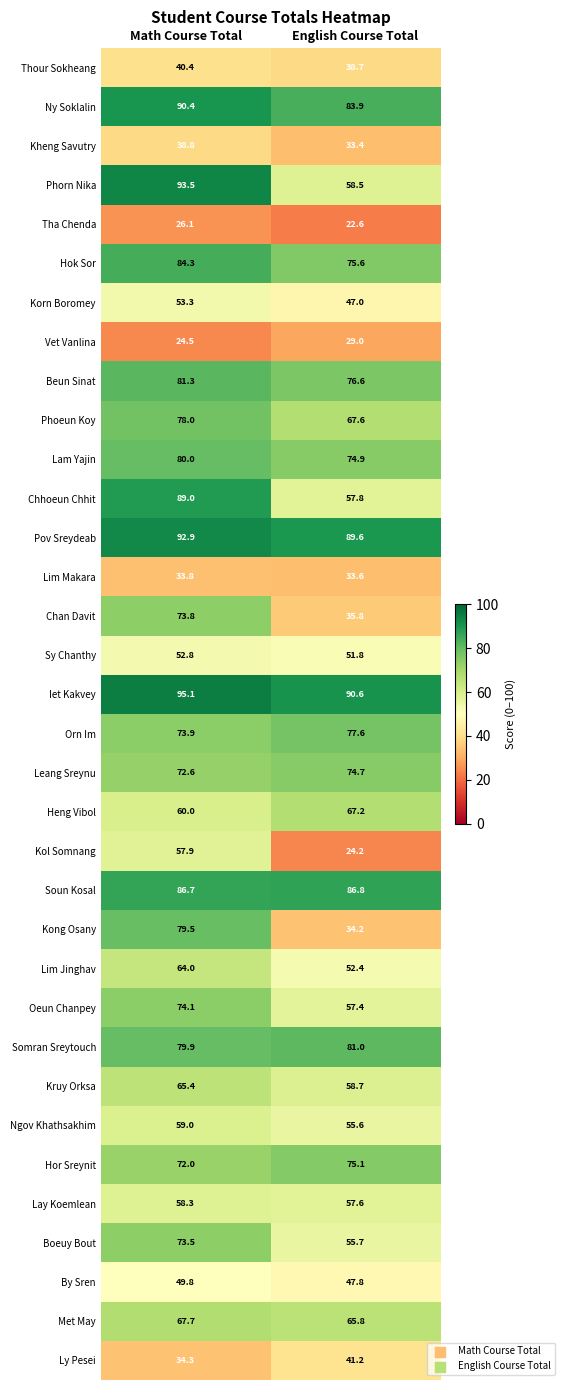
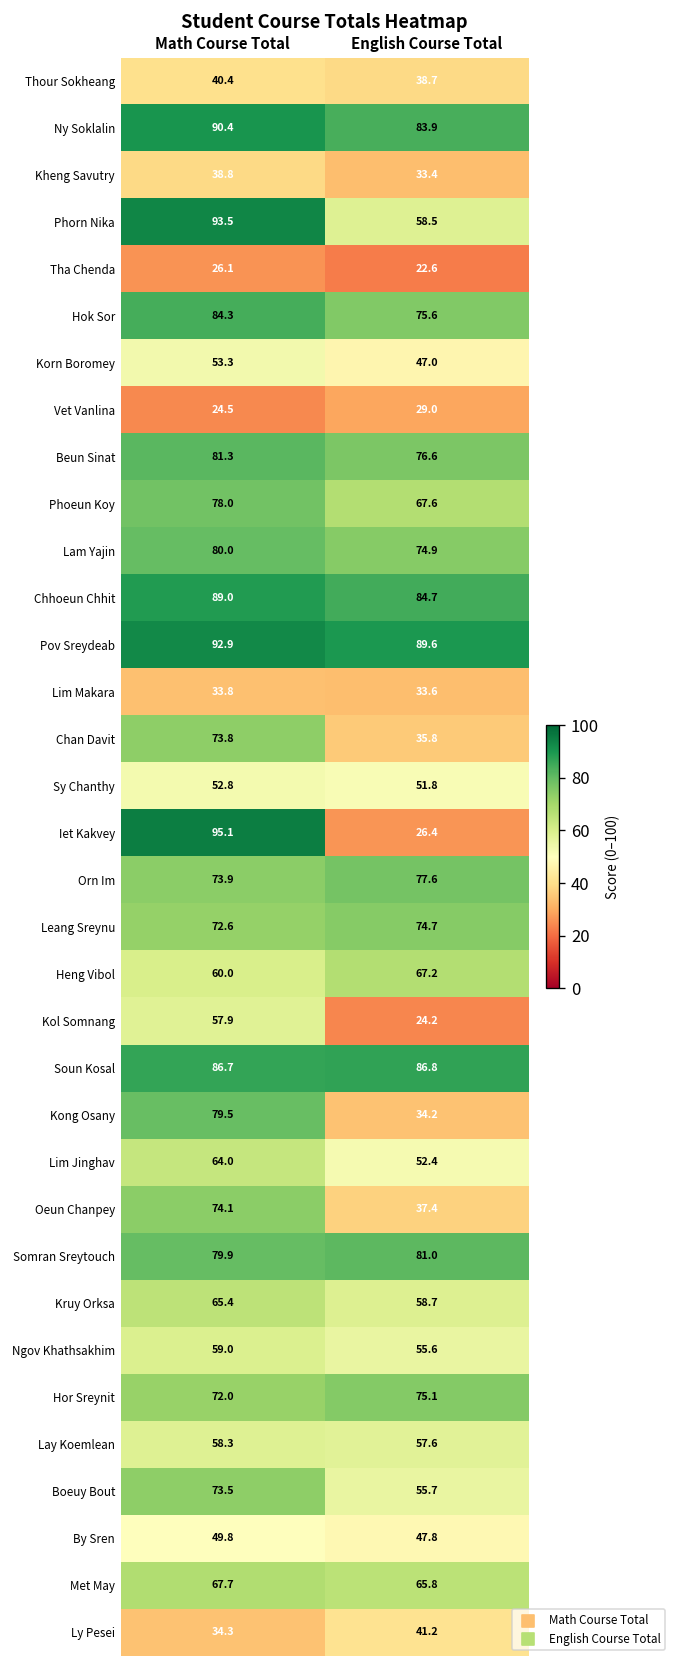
  {
    "Thour Sokheang": {
      "Math Course Total": 40.4,
      "English Course Total": 38.7
    },
    "Ny Soklalin": {
      "Math Course Total": 90.4,
      "English Course Total": 83.9
    },
    "Kheng Savutry": {
      "Math Course Total": 38.8,
      "English Course Total": 33.4
    },
    "Phorn Nika": {
      "Math Course Total": 93.5,
      "English Course Total": 58.5
    },
    "Tha Chenda": {
      "Math Course Total": 26.1,
      "English Course Total": 22.6
    },
    "Hok Sor": {
      "Math Course Total": 84.3,
      "English Course Total": 75.6
    },
    "Korn Boromey": {
      "Math Course Total": 53.3,
      "English Course Total": 47.0
    },
    "Vet Vanlina": {
      "Math Course Total": 24.5,
      "English Course Total": 29.0
    },
    "Beun Sinat": {
      "Math Course Total": 81.3,
      "English Course Total": 76.6
    },
    "Phoeun Koy": {
      "Math Course Total": 78.0,
      "English Course Total": 67.6
    },
    "Lam Yajin": {
      "Math Course Total": 80.0,
      "English Course Total": 74.9
    },
    "Chhoeun Chhit": {
      "Math Course Total": 89.0,
-     "English Course Total": 57.8
+     "English Course Total": 84.7
    },
    "Pov Sreydeab": {
      "Math Course Total": 92.9,
      "English Course Total": 89.6
    },
    "Lim Makara": {
      "Math Course Total": 33.8,
      "English Course Total": 33.6
    },
    "Chan Davit": {
      "Math Course Total": 73.8,
      "English Course Total": 35.8
    },
    "Sy Chanthy": {
      "Math Course Total": 52.8,
      "English Course Total": 51.8
    },
    "Iet Kakvey": {
      "Math Course Total": 95.1,
-     "English Course Total": 90.6
+     "English Course Total": 26.4
    },
    "Orn Im": {
      "Math Course Total": 73.9,
      "English Course Total": 77.6
    },
    "Leang Sreynu": {
      "Math Course Total": 72.6,
      "English Course Total": 74.7
    },
    "Heng Vibol": {
      "Math Course Total": 60.0,
      "English Course Total": 67.2
    },
    "Kol Somnang": {
      "Math Course Total": 57.9,
      "English Course Total": 24.2
    },
    "Soun Kosal": {
      "Math Course Total": 86.7,
      "English Course Total": 86.8
    },
    "Kong Osany": {
      "Math Course Total": 79.5,
      "English Course Total": 34.2
    },
    "Lim Jinghav": {
      "Math Course Total": 64.0,
      "English Course Total": 52.4
    },
    "Oeun Chanpey": {
      "Math Course Total": 74.1,
-     "English Course Total": 57.4
+     "English Course Total": 37.4
    },
    "Somran Sreytouch": {
      "Math Course Total": 79.9,
      "English Course Total": 81.0
    },
    "Kruy Orksa": {
      "Math Course Total": 65.4,
      "English Course Total": 58.7
    },
    "Ngov Khathsakhim": {
      "Math Course Total": 59.0,
      "English Course Total": 55.6
    },
    "Hor Sreynit": {
      "Math Course Total": 72.0,
      "English Course Total": 75.1
    },
    "Lay Koemlean": {
      "Math Course Total": 58.3,
      "English Course Total": 57.6
    },
    "Boeuy Bout": {
      "Math Course Total": 73.5,
      "English Course Total": 55.7
    },
    "By Sren": {
      "Math Course Total": 49.8,
      "English Course Total": 47.8
    },
    "Met May": {
      "Math Course Total": 67.7,
      "English Course Total": 65.8
    },
    "Ly Pesei": {
      "Math Course Total": 34.3,
      "English Course Total": 41.2
    }
  }
